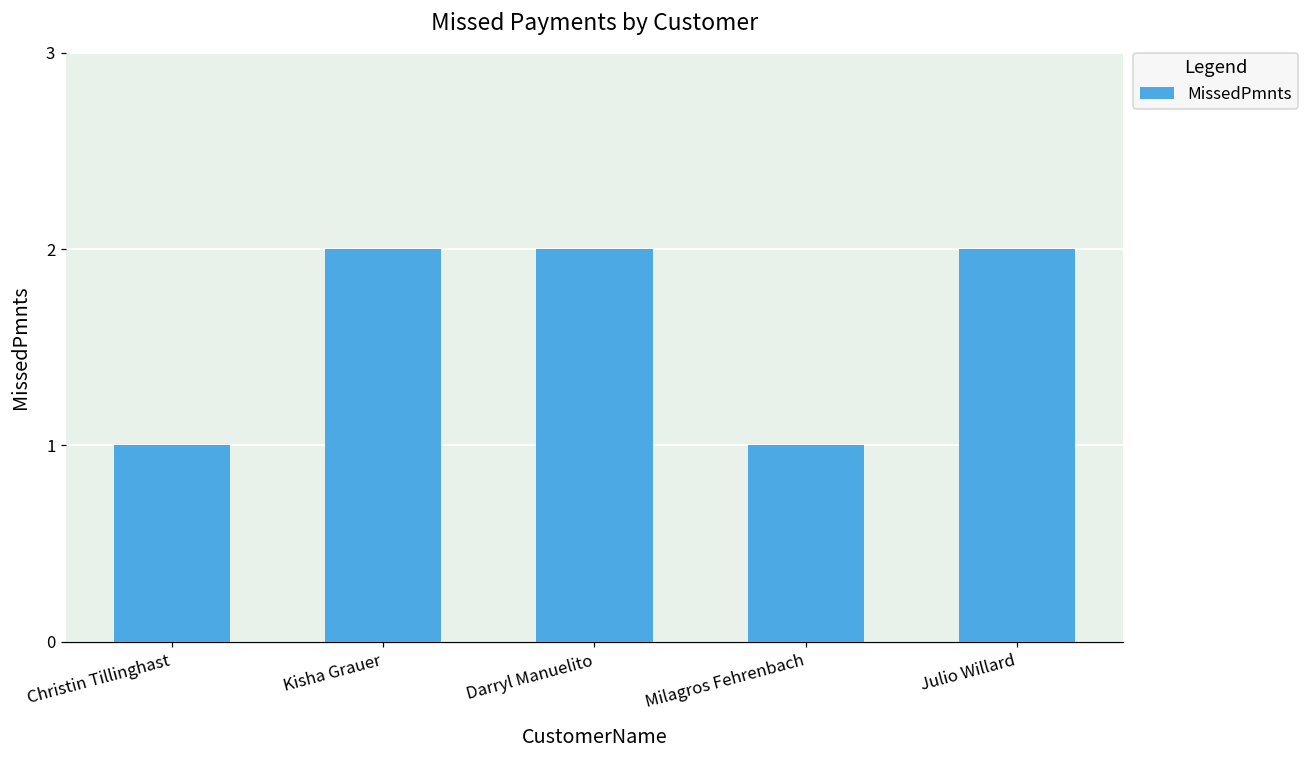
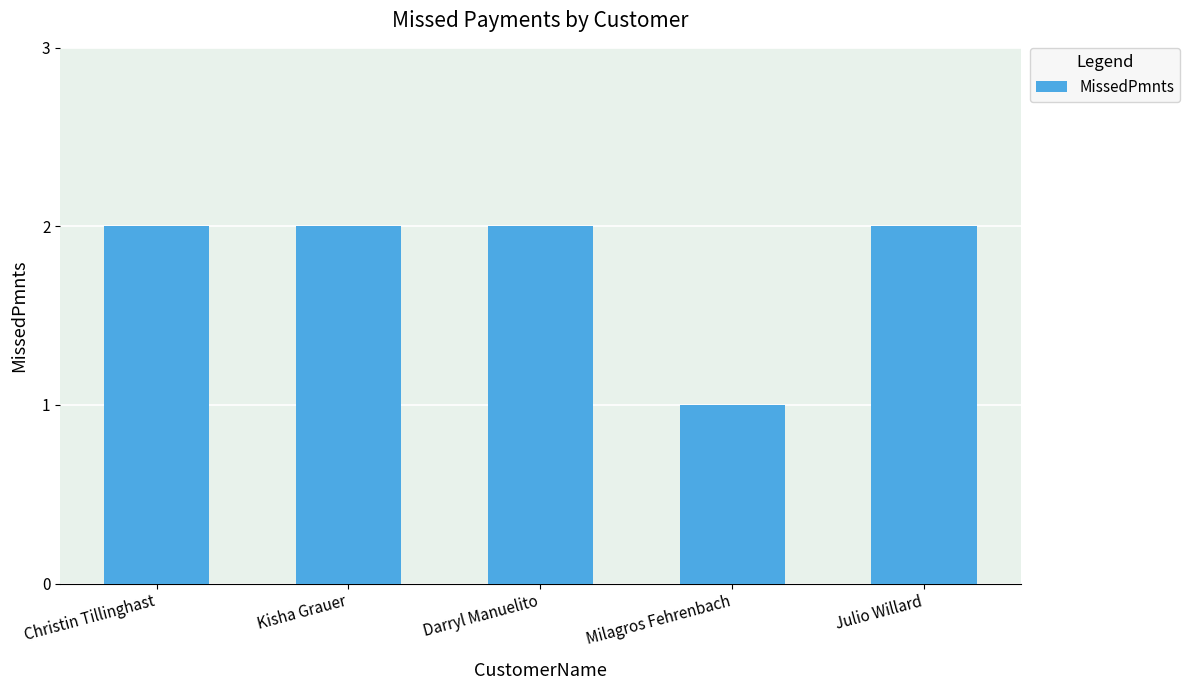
  {
-   "Christin Tillinghast": 1,
+   "Christin Tillinghast": 2,
    "Kisha Grauer": 2,
    "Darryl Manuelito": 2,
    "Milagros Fehrenbach": 1,
    "Julio Willard": 2
  }
